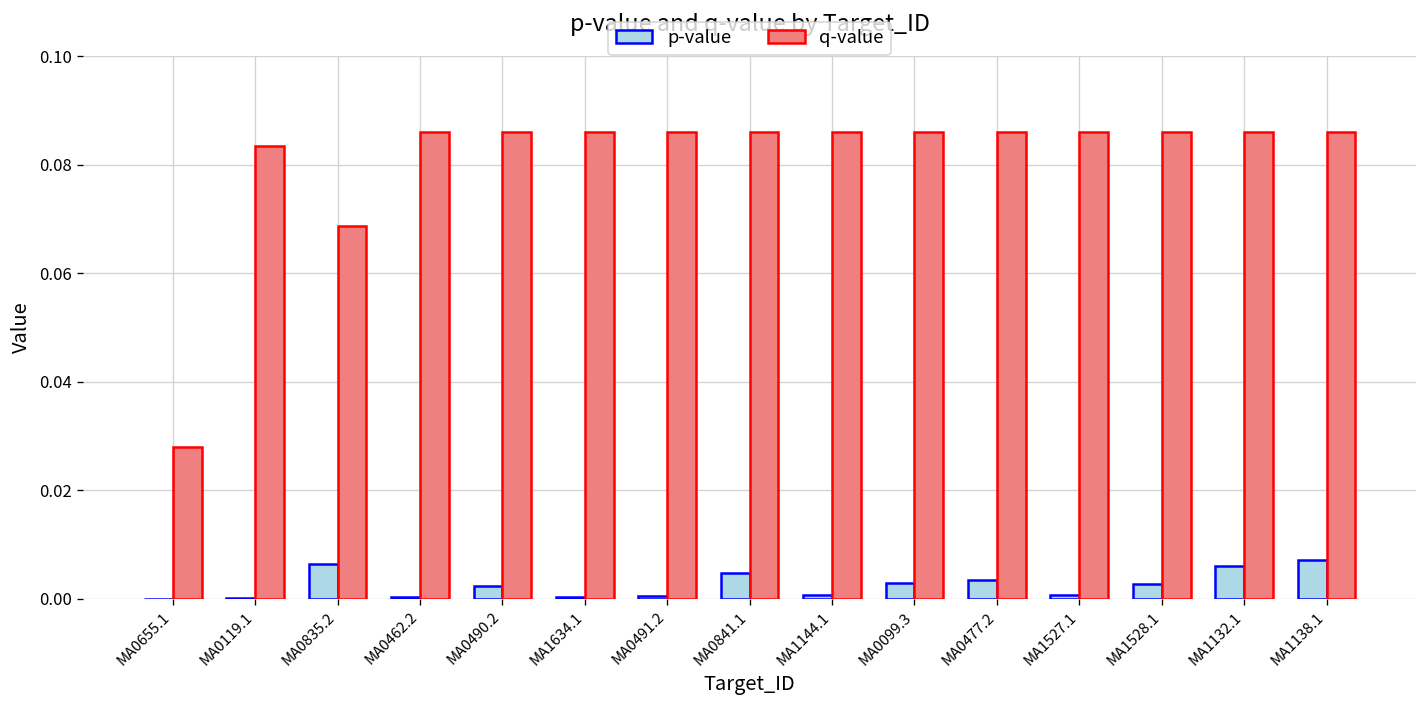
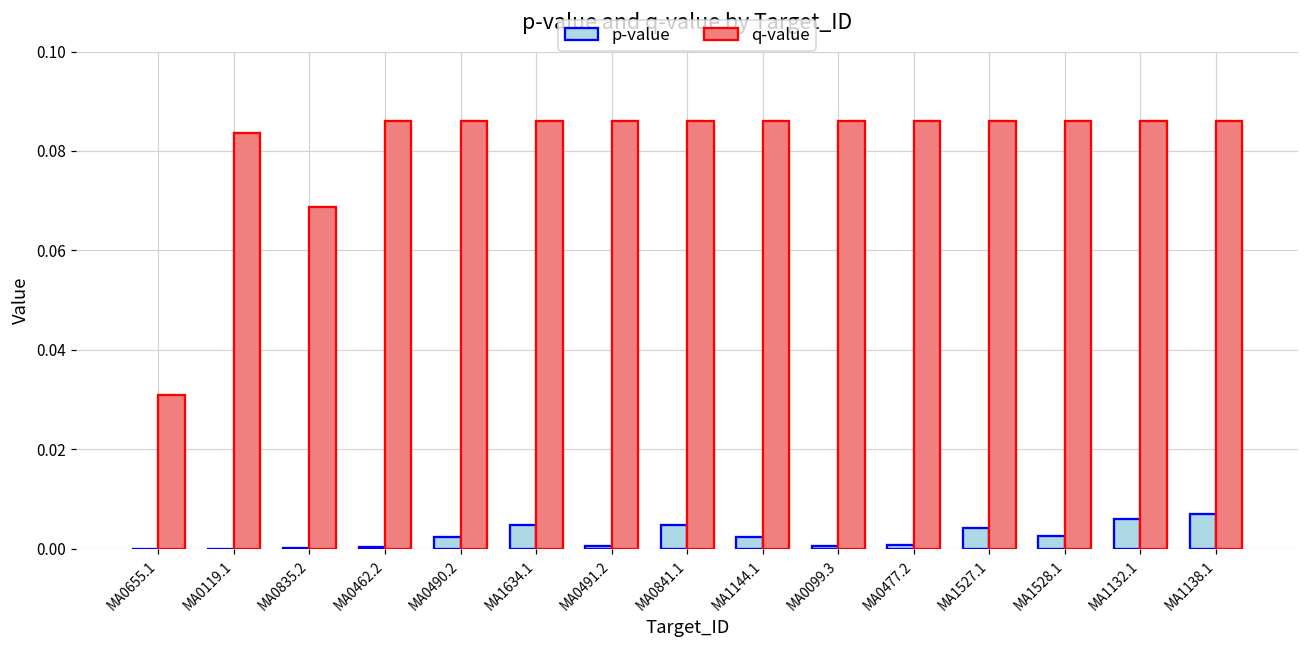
  {
    "p-value": {
-     "MA0835.2": 0.006,
+     "MA0835.2": 0.000,
      "MA0490.2": 0.002,
-     "MA1634.1": 0.000,
+     "MA1634.1": 0.005,
      "MA0841.1": 0.005,
-     "MA1144.1": 0.001,
-     "MA0099.3": 0.003,
-     "MA0477.2": 0.003,
-     "MA1527.1": 0.001,
+     "MA1144.1": 0.002,
+     "MA0099.3": 0.001,
+     "MA0477.2": 0.001,
+     "MA1527.1": 0.004,
      "MA1528.1": 0.003,
      "MA1132.1": 0.006,
      "MA1138.1": 0.007
    },
    "q-value": {
-     "MA0655.1": 0.028,
+     "MA0655.1": 0.031,
      "MA0119.1": 0.084,
      "MA0835.2": 0.069,
      "MA0462.2": 0.086,
      "MA0490.2": 0.086,
      "MA1634.1": 0.086,
      "MA0491.2": 0.086,
      "MA0841.1": 0.086,
      "MA1144.1": 0.086,
      "MA0099.3": 0.086,
      "MA0477.2": 0.086,
      "MA1527.1": 0.086,
      "MA1528.1": 0.086,
      "MA1132.1": 0.086,
      "MA1138.1": 0.086
    }
  }
